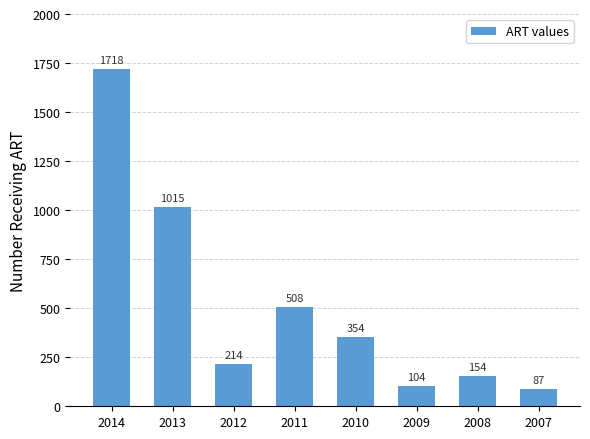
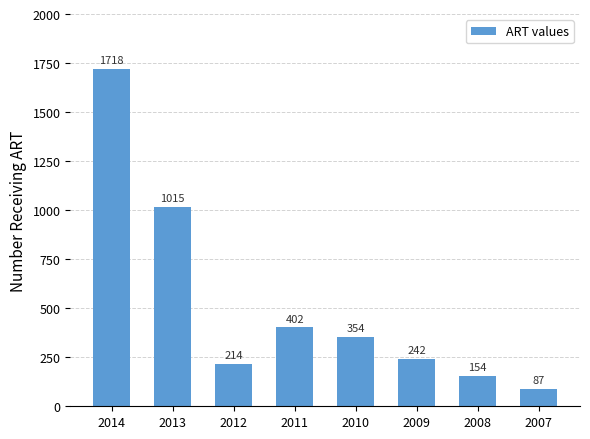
  {
    "2014": 1718,
    "2013": 1015,
    "2012": 214,
-   "2011": 508,
+   "2011": 402,
    "2010": 354,
-   "2009": 104,
+   "2009": 242,
    "2008": 154,
    "2007": 87
  }
